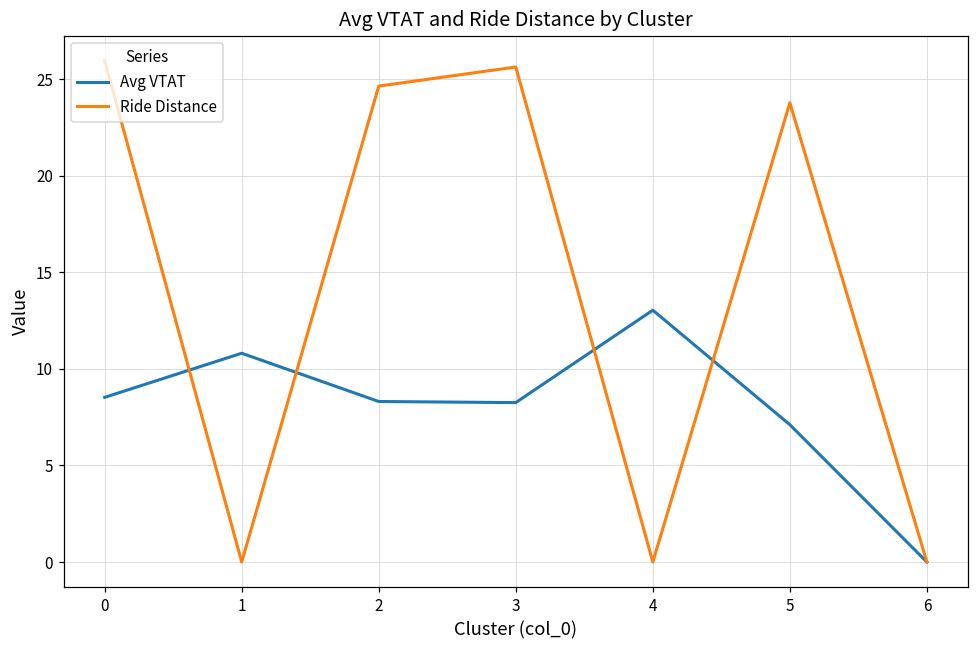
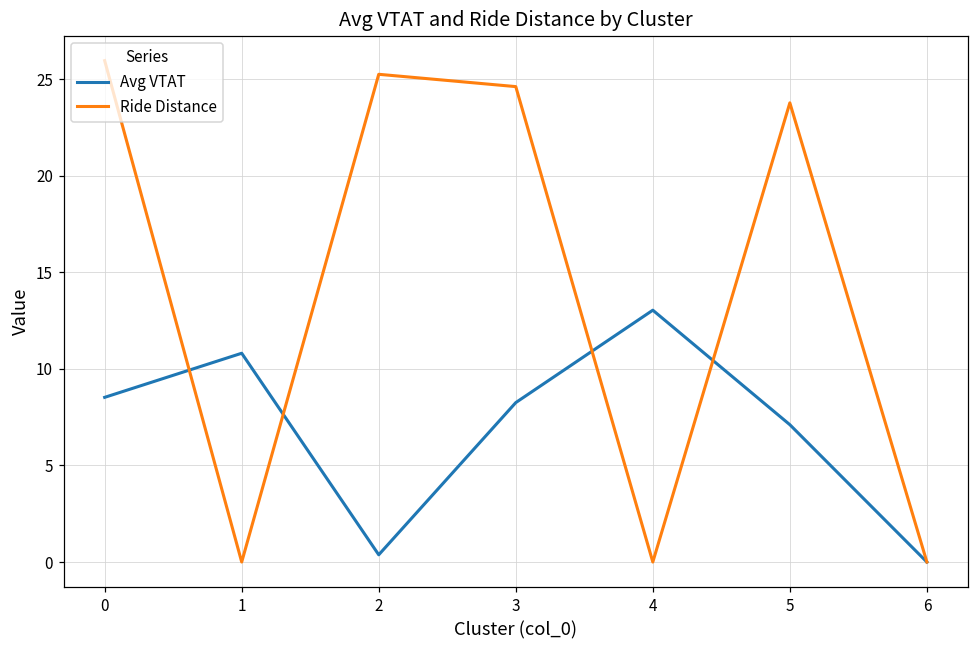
  {
    "Avg VTAT": {
      "0": 8.5,
      "1": 10.8,
-     "2": 8.3,
+     "2": 0.4,
      "3": 8.3,
      "4": 13.0,
      "5": 7.1
    },
    "Ride Distance": {
      "1": 0.0,
-     "2": 24.6,
-     "3": 25.6,
+     "2": 25.3,
+     "3": 24.6,
      "4": 0.0,
      "5": 23.8
    }
  }
